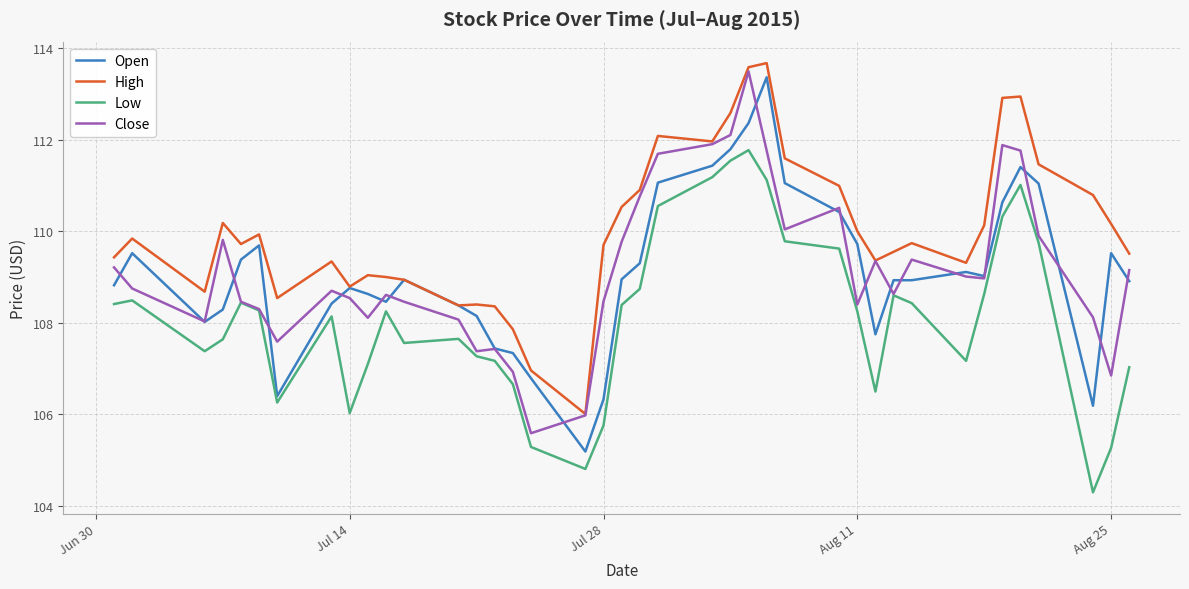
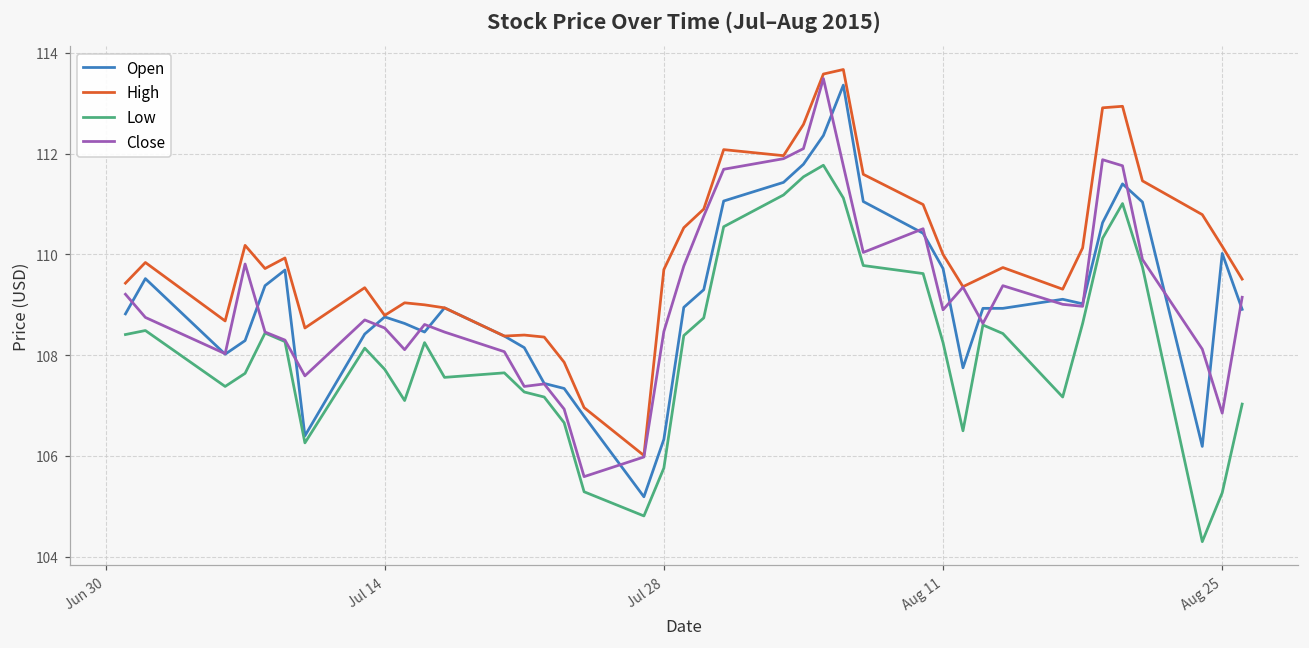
  {
    "Open": {
      "Jul 28": 106.3,
      "Aug 11": 109.7,
-     "Aug 25": 109.5
+     "Aug 25": 110.0
    },
    "High": {
      "Jul 28": 109.7,
      "Aug 11": 110.0,
      "Aug 25": 110.2
    },
    "Low": {
-     "Jul 14": 106.0,
+     "Jul 14": 107.7,
      "Jul 28": 105.8,
      "Aug 11": 108.3,
      "Aug 25": 105.3
    },
    "Close": {
      "Jul 14": 108.5,
      "Jul 28": 108.5,
-     "Aug 11": 108.4,
+     "Aug 11": 108.9,
      "Aug 25": 106.9
    }
  }
